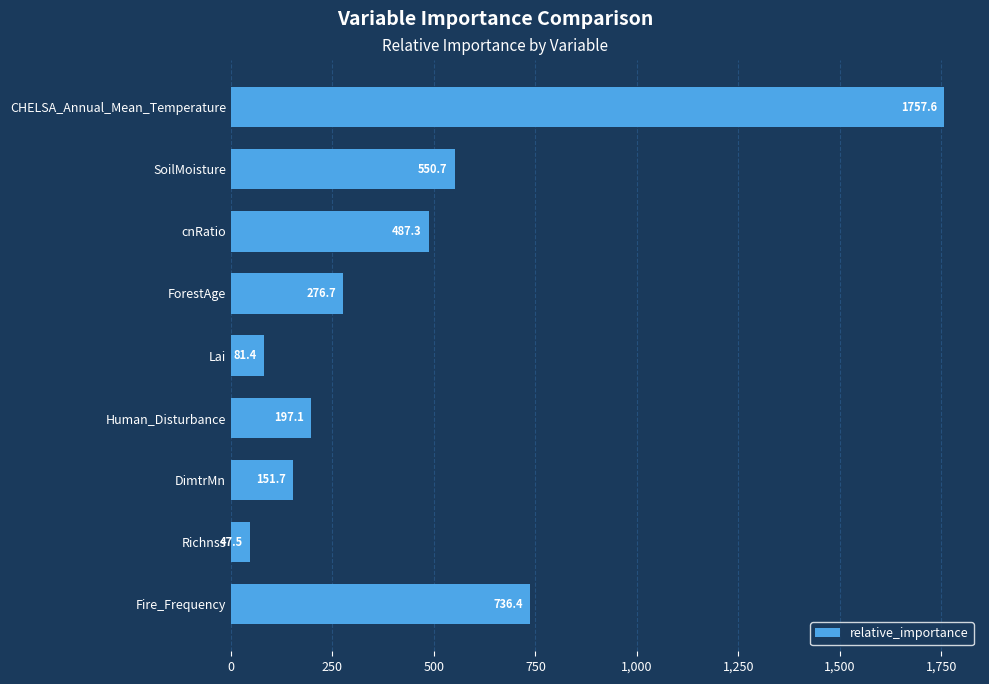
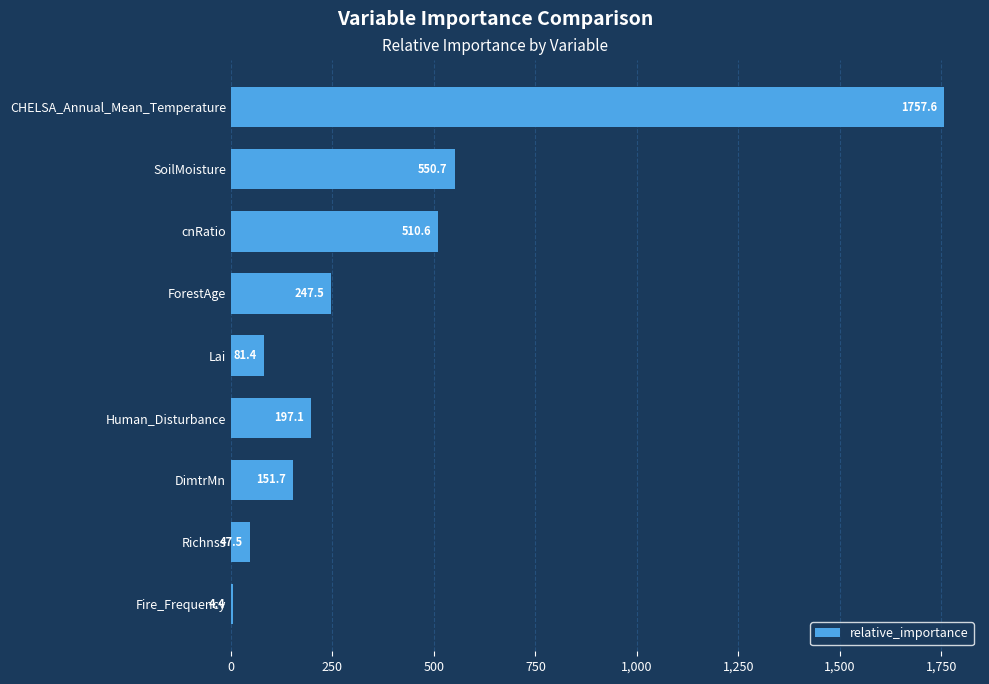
  {
    "CHELSA_Annual_Mean_Temperature": 1757.6,
    "SoilMoisture": 550.7,
-   "cnRatio": 487.3,
-   "ForestAge": 276.7,
+   "cnRatio": 510.6,
+   "ForestAge": 247.5,
    "Lai": 81.4,
    "Human_Disturbance": 197.1,
    "DimtrMn": 151.7,
    "Richnss": 47.5,
-   "Fire_Frequency": 736.4
+   "Fire_Frequency": 4.4
  }
